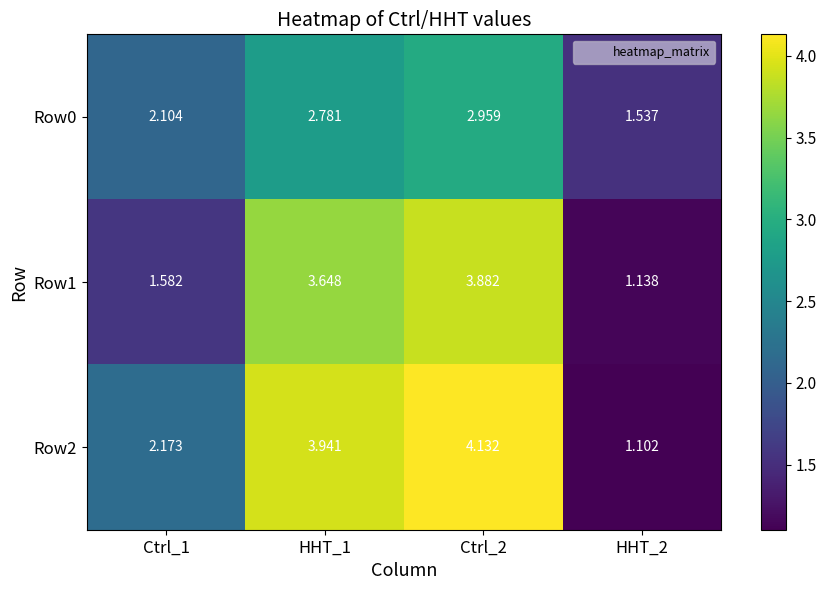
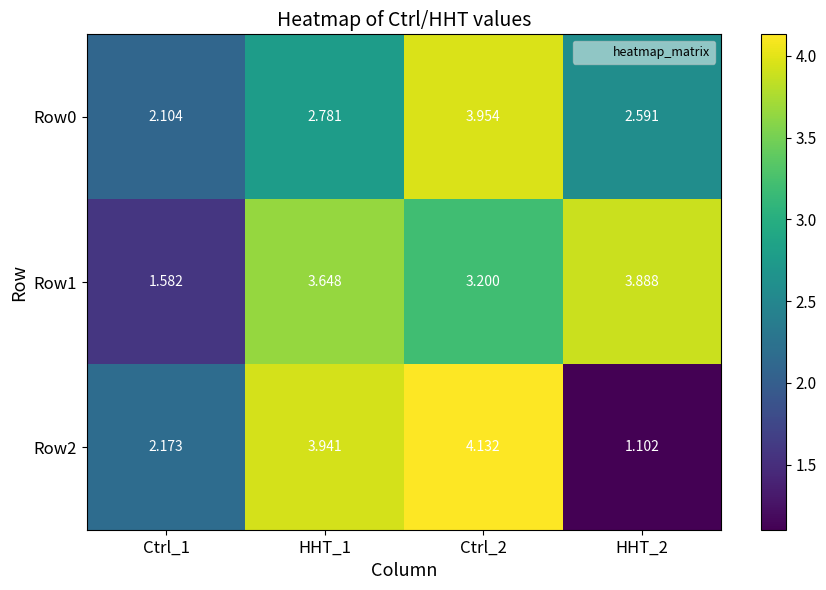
  {
    "Row0": {
      "Ctrl_1": 2.104,
      "HHT_1": 2.781,
-     "Ctrl_2": 2.959,
-     "HHT_2": 1.537
+     "Ctrl_2": 3.954,
+     "HHT_2": 2.591
    },
    "Row1": {
      "Ctrl_1": 1.582,
      "HHT_1": 3.648,
-     "Ctrl_2": 3.882,
-     "HHT_2": 1.138
+     "Ctrl_2": 3.200,
+     "HHT_2": 3.888
    },
    "Row2": {
      "Ctrl_1": 2.173,
      "HHT_1": 3.941,
      "Ctrl_2": 4.132,
      "HHT_2": 1.102
    }
  }
